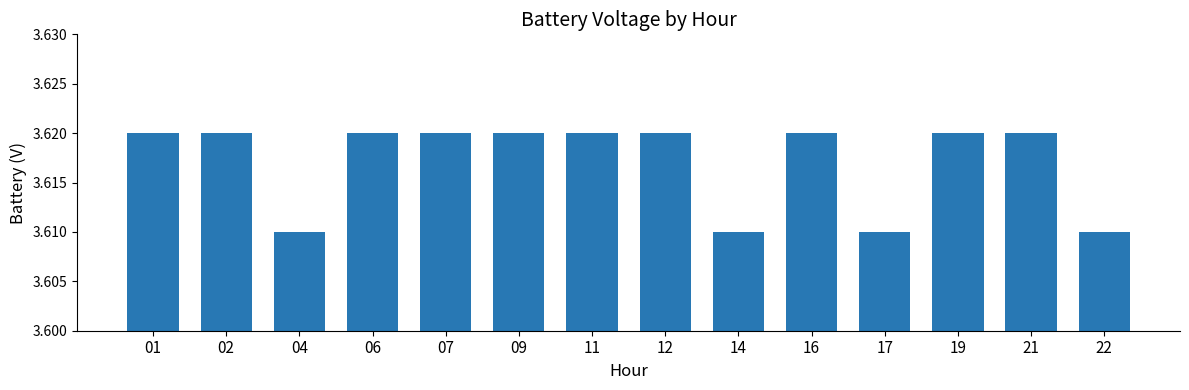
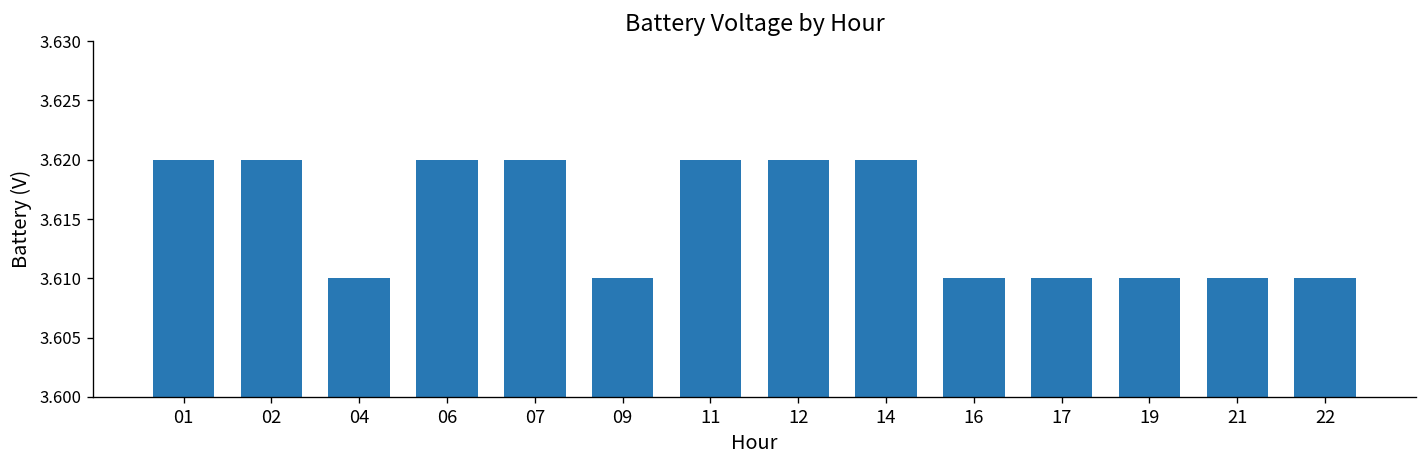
  {
    "01": 3.62,
    "02": 3.62,
    "04": 3.61,
    "06": 3.62,
    "07": 3.62,
-   "09": 3.62,
+   "09": 3.61,
    "11": 3.62,
    "12": 3.62,
-   "14": 3.61,
-   "16": 3.62,
+   "14": 3.62,
+   "16": 3.61,
    "17": 3.61,
-   "19": 3.62,
-   "21": 3.62,
+   "19": 3.61,
+   "21": 3.61,
    "22": 3.61
  }
